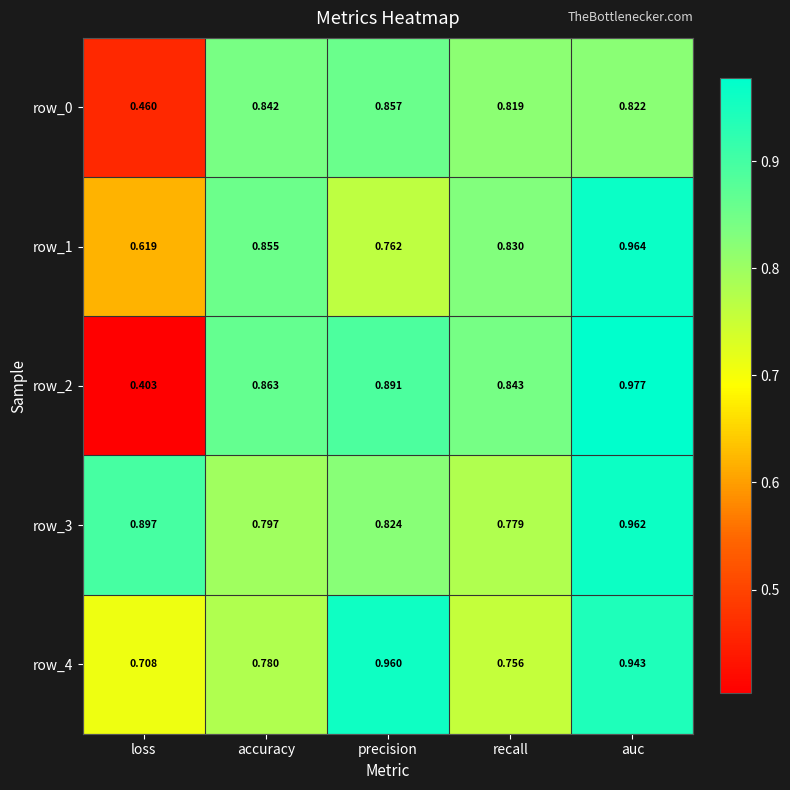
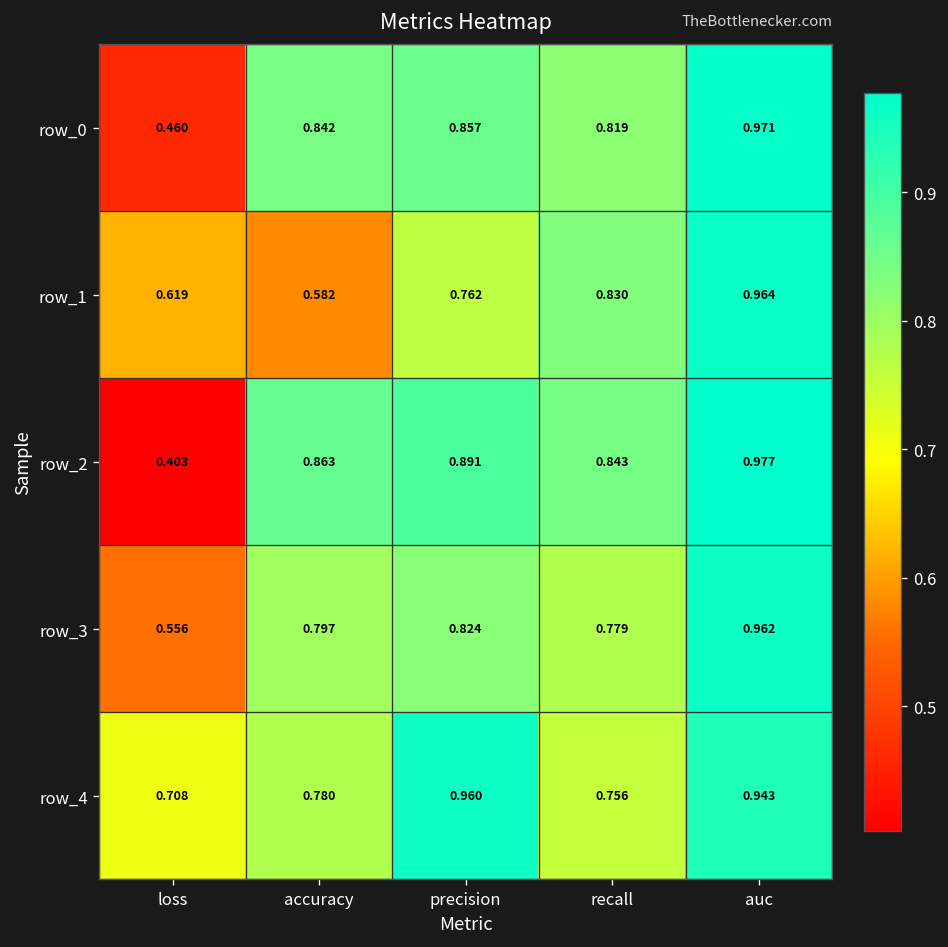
  {
    "row_0": {
-     "auc": 0.822
+     "auc": 0.971
    },
    "row_1": {
-     "accuracy": 0.855
+     "accuracy": 0.582
    },
    "row_3": {
-     "loss": 0.897
+     "loss": 0.556
    }
  }
